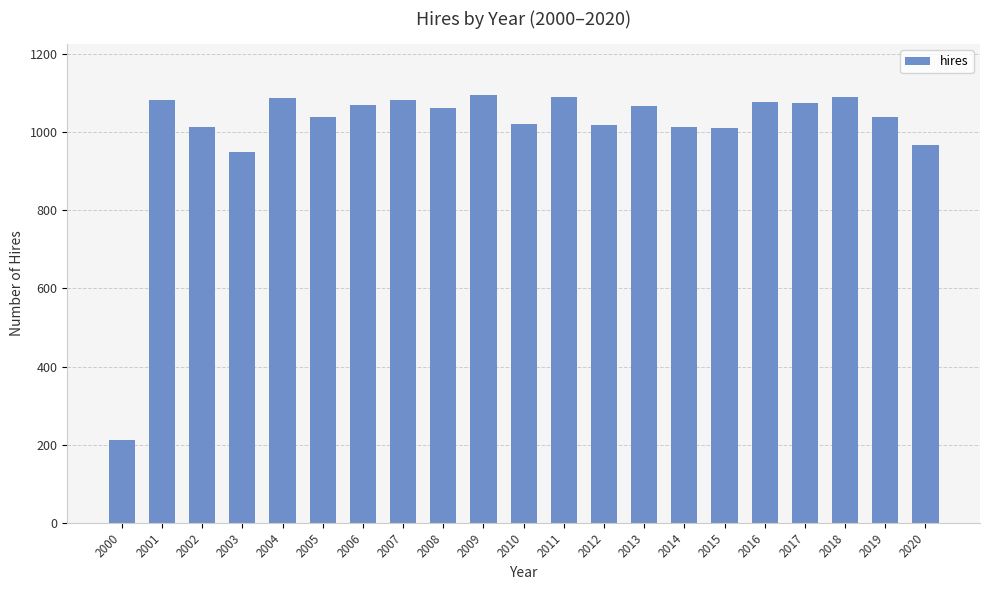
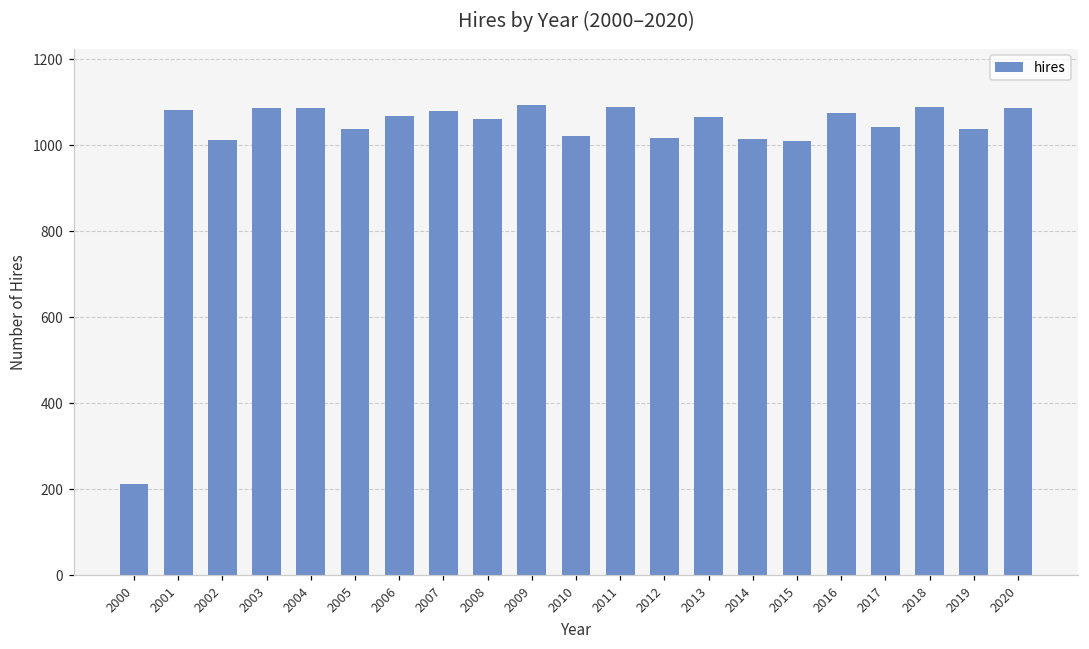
  {
    "2000": 210,
    "2001": 1080,
    "2002": 1010,
-   "2003": 950,
+   "2003": 1090,
    "2004": 1090,
    "2005": 1040,
    "2006": 1070,
    "2007": 1080,
    "2008": 1060,
    "2009": 1090,
    "2010": 1020,
    "2011": 1090,
    "2012": 1020,
    "2013": 1070,
    "2014": 1010,
    "2015": 1010,
    "2016": 1080,
-   "2017": 1080,
+   "2017": 1040,
    "2018": 1090,
    "2019": 1040,
-   "2020": 970
+   "2020": 1090
  }
